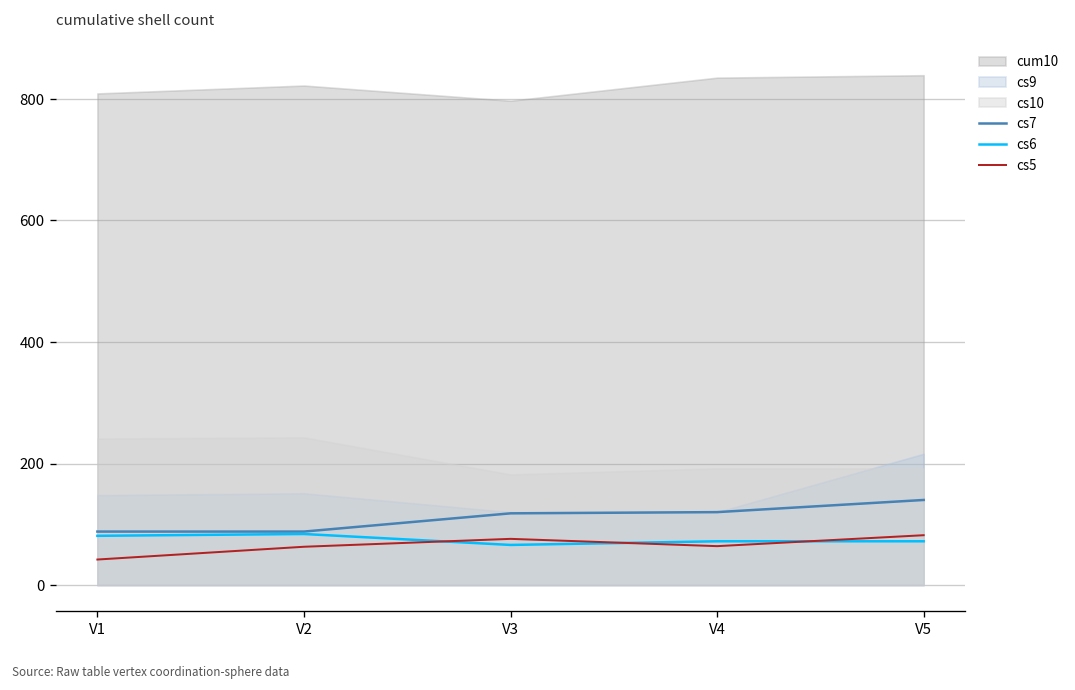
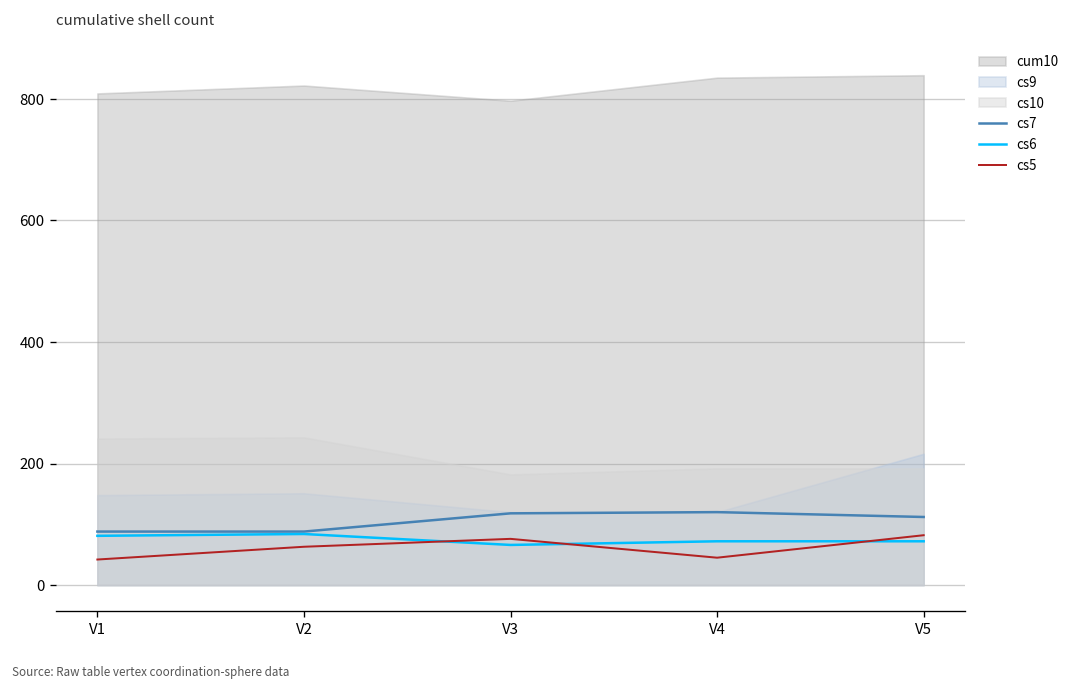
  {
    "cs7": {
      "V1": 90,
-     "V5": 140
+     "V5": 110
    },
    "cs6": {
      "V1": 80,
      "V3": 70,
      "V4": 70,
      "V5": 70
    },
    "cs5": {
      "V1": 40,
      "V2": 60,
      "V3": 80,
-     "V4": 60,
+     "V4": 50,
      "V5": 80
    }
  }
